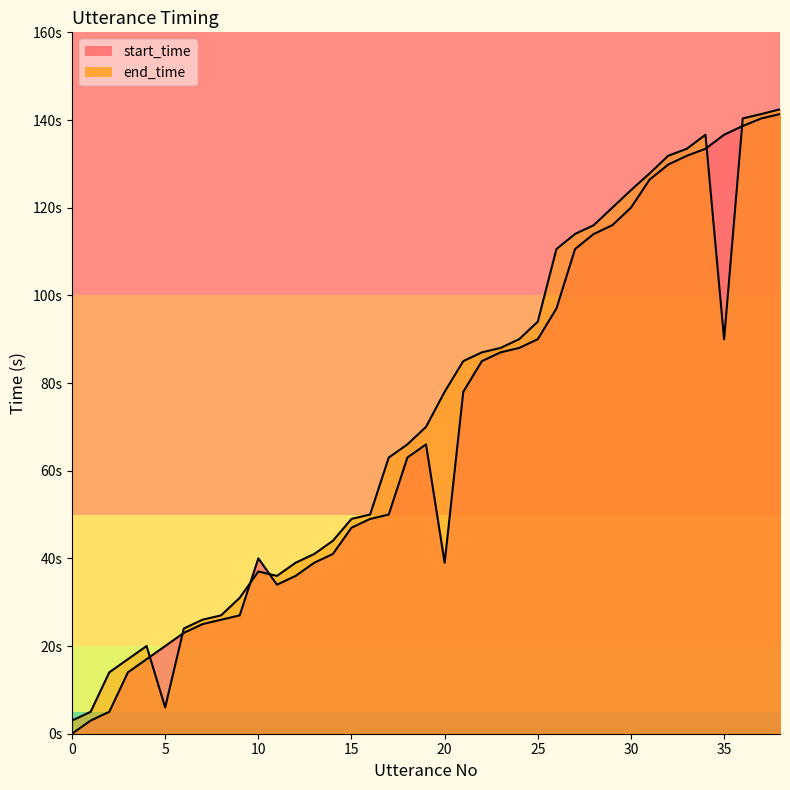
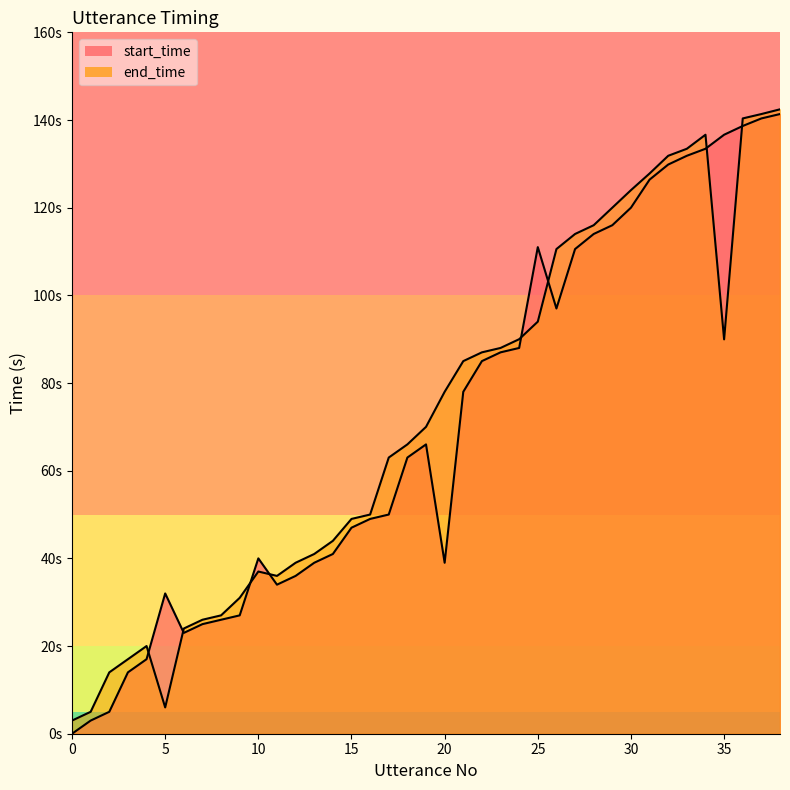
  {
    "start_time": {
      "0": "0s",
-     "5": "20s",
+     "5": "32s",
      "10": "40s",
      "15": "47s",
      "20": "39s",
-     "25": "90s",
+     "25": "111s",
      "30": "120s",
      "35": "137s"
    },
    "end_time": {
      "0": "3s",
      "5": "6s",
      "10": "37s",
      "15": "49s",
      "20": "78s",
      "25": "94s",
      "30": "124s",
      "35": "90s"
    }
  }
